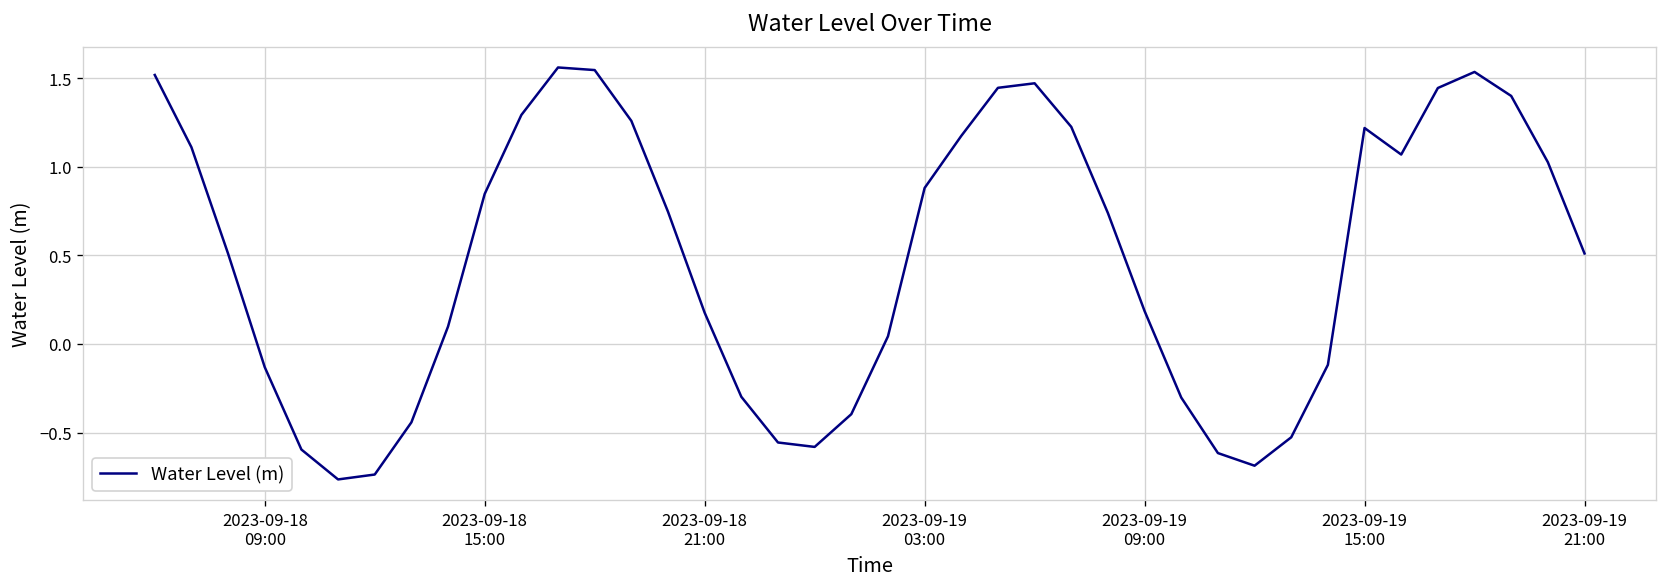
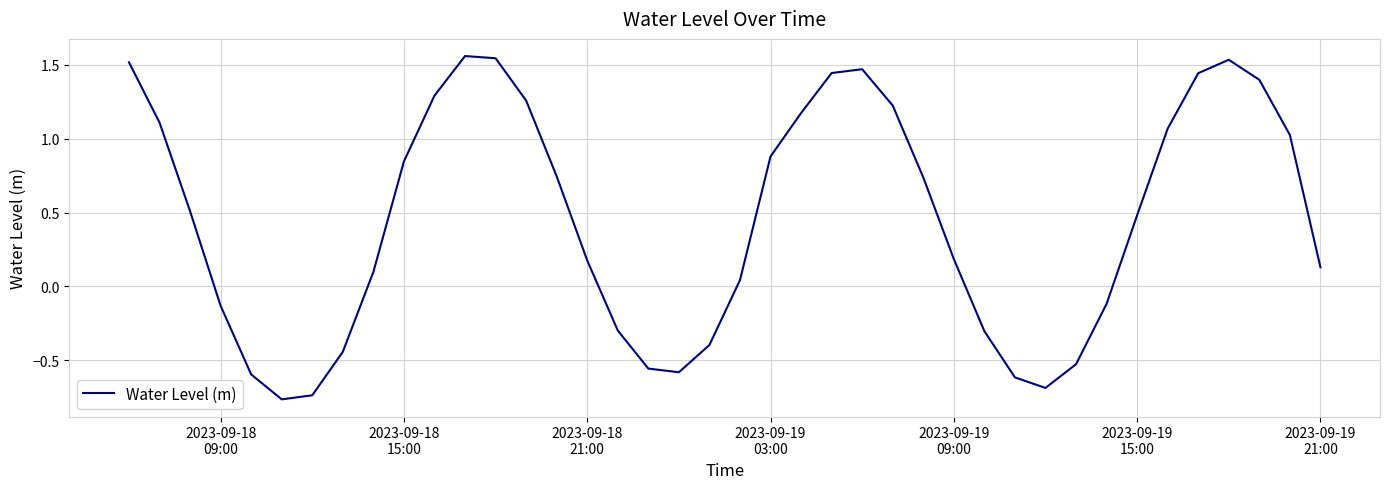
  {
    "2023-09-18 09:00": -0.13,
    "2023-09-18 15:00": 0.85,
    "2023-09-18 21:00": 0.18,
    "2023-09-19 03:00": 0.88,
    "2023-09-19 09:00": 0.19,
-   "2023-09-19 15:00": 1.22,
-   "2023-09-19 21:00": 0.51
+   "2023-09-19 15:00": 0.48,
+   "2023-09-19 21:00": 0.13
  }
